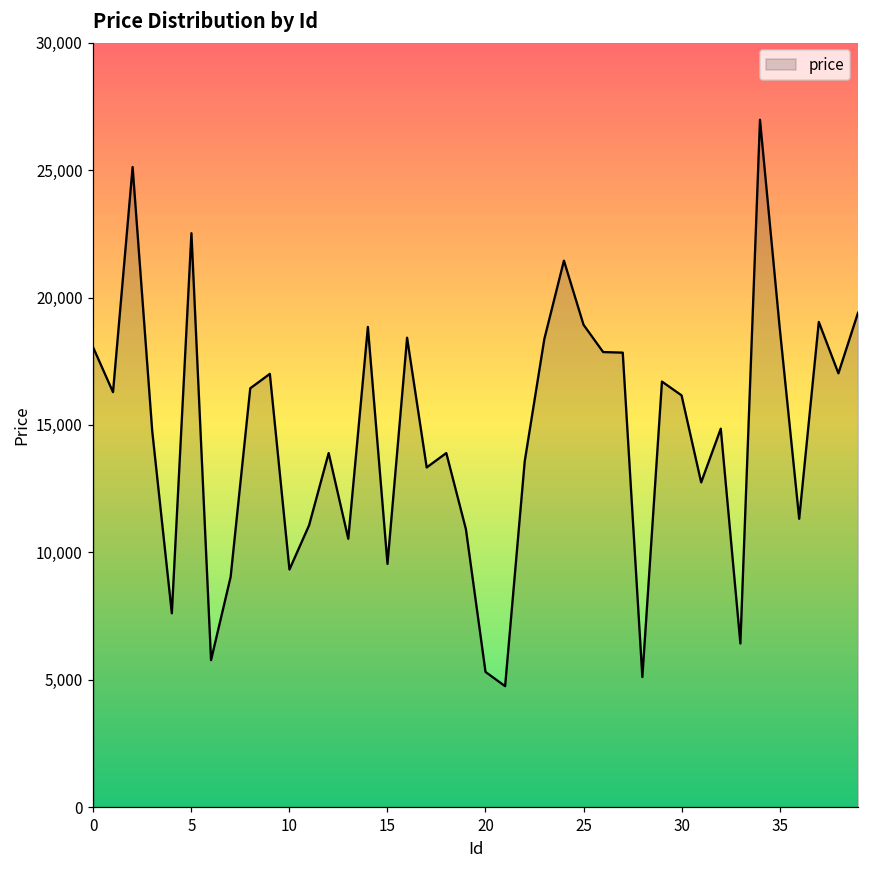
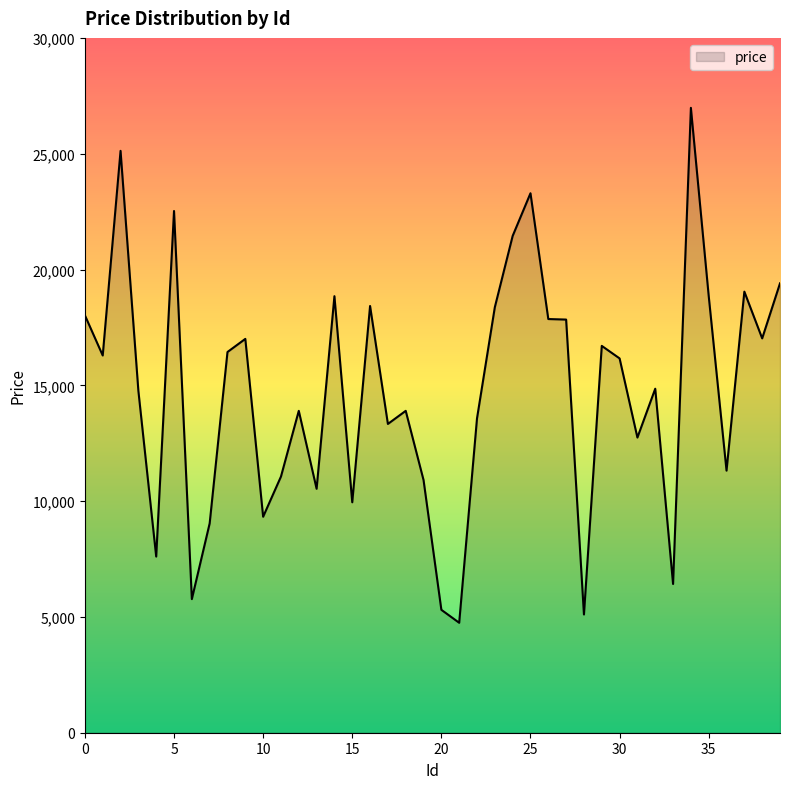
  {
    "0": "18,000",
    "5": "22,500",
    "10": "9,300",
-   "15": "9,500",
+   "15": "9,900",
    "20": "5,300",
-   "25": "18,900",
+   "25": "23,300",
    "30": "16,200",
    "35": "18,900"
  }
